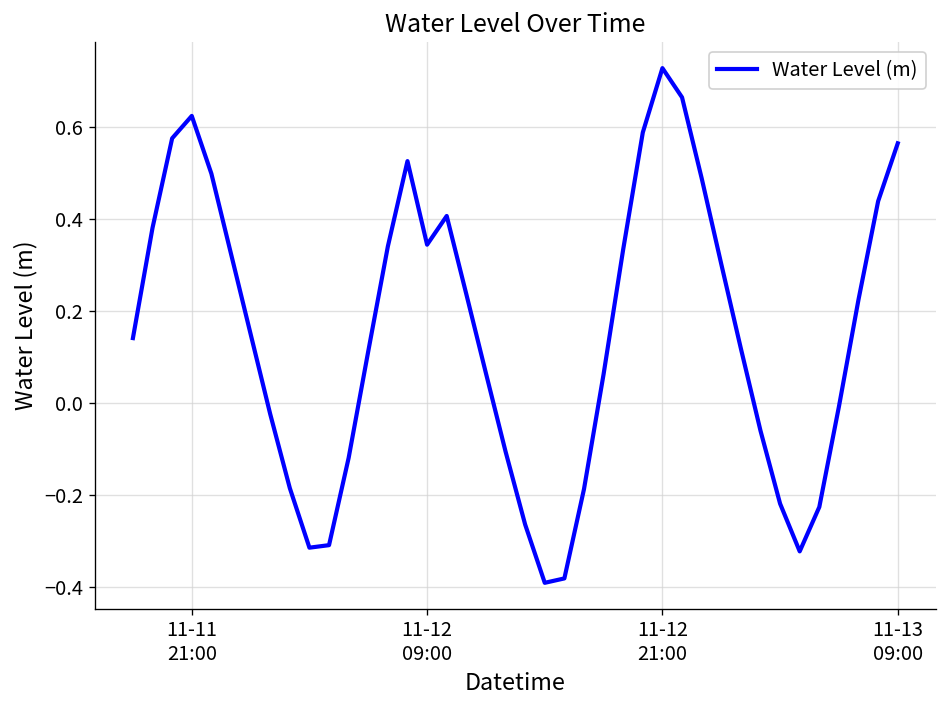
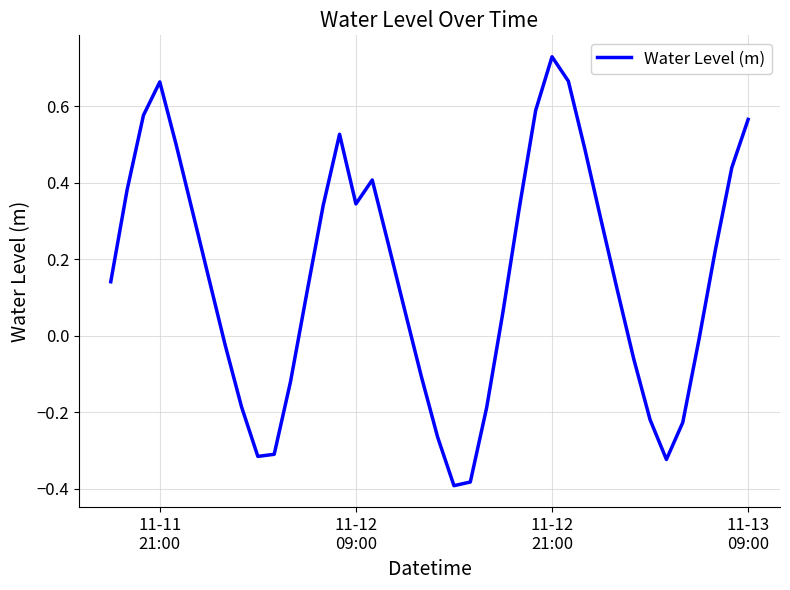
  {
-   "11-11 21:00": 0.62,
+   "11-11 21:00": 0.66,
    "11-12 09:00": 0.34,
    "11-12 21:00": 0.73,
    "11-13 09:00": 0.57
  }
